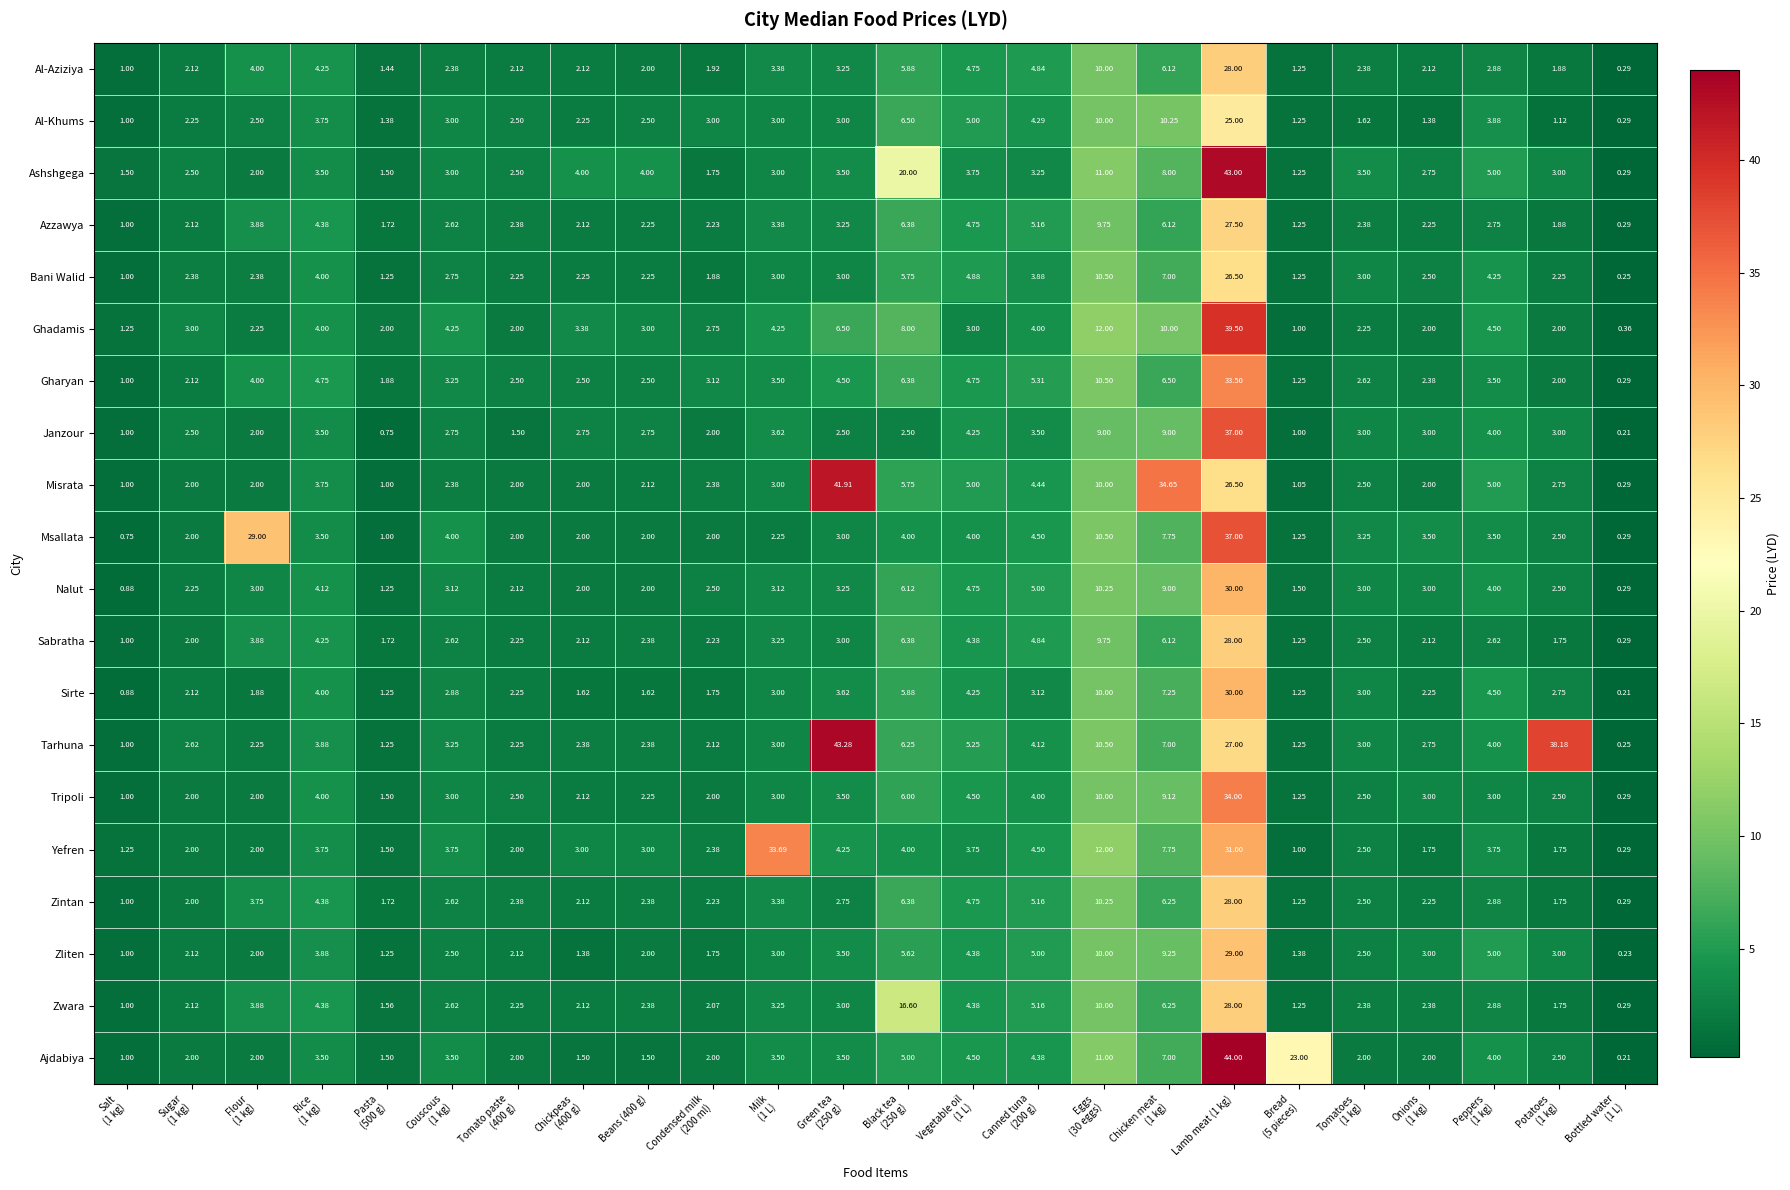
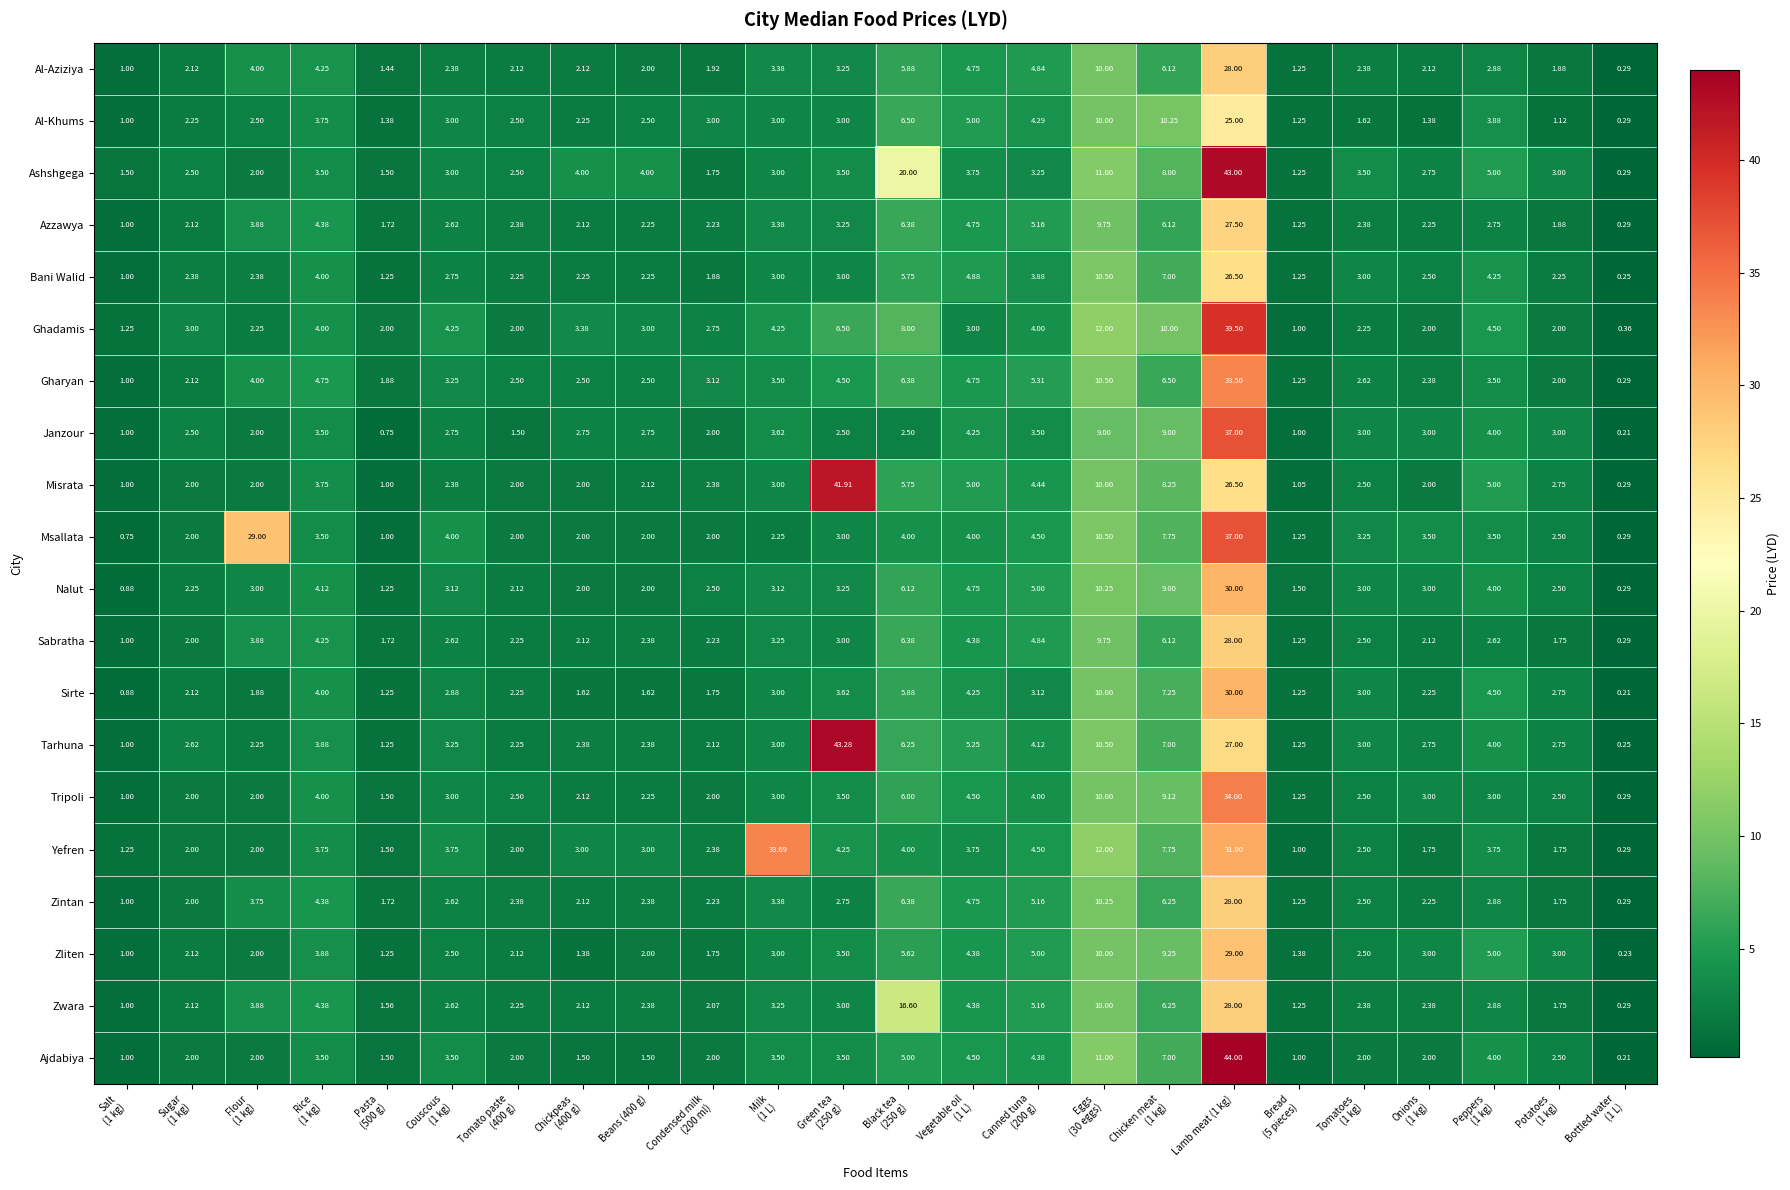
  {
    "Misrata": {
      "Salt (1 kg)": 1.00,
      "Sugar (1 kg)": 2.00,
      "Flour (1 kg)": 2.00,
      "Rice (1 kg)": 3.75,
      "Pasta (500 g)": 1.00,
      "Couscous (1 kg)": 2.38,
      "Tomato paste (400 g)": 2.00,
      "Chickpeas (400 g)": 2.00,
      "Beans (400 g)": 2.12,
      "Condensed milk (200 ml)": 2.38,
      "Milk (1 L)": 3.00,
      "Green tea (250 g)": 41.91,
      "Black tea (250 g)": 5.75,
      "Vegetable oil (1 L)": 5.00,
      "Canned tuna (200 g)": 4.44,
      "Eggs (30 eggs)": 10.00,
-     "Chicken meat (1 kg)": 34.65,
+     "Chicken meat (1 kg)": 8.25,
      "Lamb meat (1 kg)": 26.50,
      "Bread (5 pieces)": 1.05,
      "Tomatoes (1 kg)": 2.50,
      "Onions (1 kg)": 2.00,
      "Peppers (1 kg)": 5.00,
      "Potatoes (1 kg)": 2.75,
      "Bottled water (1 L)": 0.29
    },
    "Tarhuna": {
      "Salt (1 kg)": 1.00,
      "Sugar (1 kg)": 2.62,
      "Flour (1 kg)": 2.25,
      "Rice (1 kg)": 3.88,
      "Pasta (500 g)": 1.25,
      "Couscous (1 kg)": 3.25,
      "Tomato paste (400 g)": 2.25,
      "Chickpeas (400 g)": 2.38,
      "Beans (400 g)": 2.38,
      "Condensed milk (200 ml)": 2.12,
      "Milk (1 L)": 3.00,
      "Green tea (250 g)": 43.28,
      "Black tea (250 g)": 6.25,
      "Vegetable oil (1 L)": 5.25,
      "Canned tuna (200 g)": 4.12,
      "Eggs (30 eggs)": 10.50,
      "Chicken meat (1 kg)": 7.00,
      "Lamb meat (1 kg)": 27.00,
      "Bread (5 pieces)": 1.25,
      "Tomatoes (1 kg)": 3.00,
      "Onions (1 kg)": 2.75,
      "Peppers (1 kg)": 4.00,
-     "Potatoes (1 kg)": 38.18,
+     "Potatoes (1 kg)": 2.75,
      "Bottled water (1 L)": 0.25
    },
    "Ajdabiya": {
      "Salt (1 kg)": 1.00,
      "Sugar (1 kg)": 2.00,
      "Flour (1 kg)": 2.00,
      "Rice (1 kg)": 3.50,
      "Pasta (500 g)": 1.50,
      "Couscous (1 kg)": 3.50,
      "Tomato paste (400 g)": 2.00,
      "Chickpeas (400 g)": 1.50,
      "Beans (400 g)": 1.50,
      "Condensed milk (200 ml)": 2.00,
      "Milk (1 L)": 3.50,
      "Green tea (250 g)": 3.50,
      "Black tea (250 g)": 5.00,
      "Vegetable oil (1 L)": 4.50,
      "Canned tuna (200 g)": 4.38,
      "Eggs (30 eggs)": 11.00,
      "Chicken meat (1 kg)": 7.00,
      "Lamb meat (1 kg)": 44.00,
-     "Bread (5 pieces)": 23.00,
+     "Bread (5 pieces)": 1.00,
      "Tomatoes (1 kg)": 2.00,
      "Onions (1 kg)": 2.00,
      "Peppers (1 kg)": 4.00,
      "Potatoes (1 kg)": 2.50,
      "Bottled water (1 L)": 0.21
    }
  }
